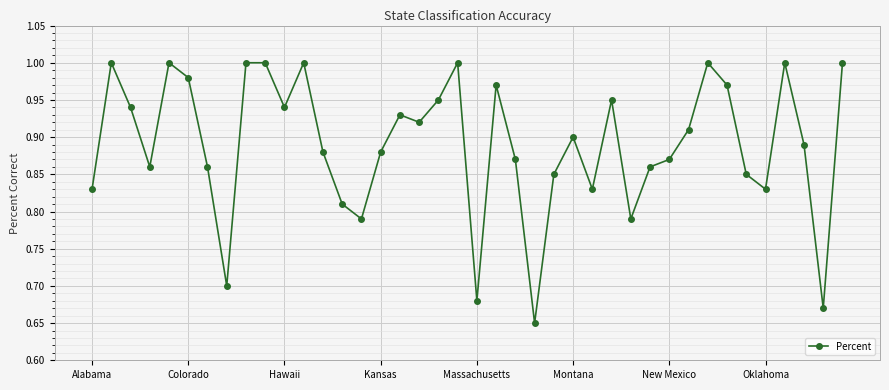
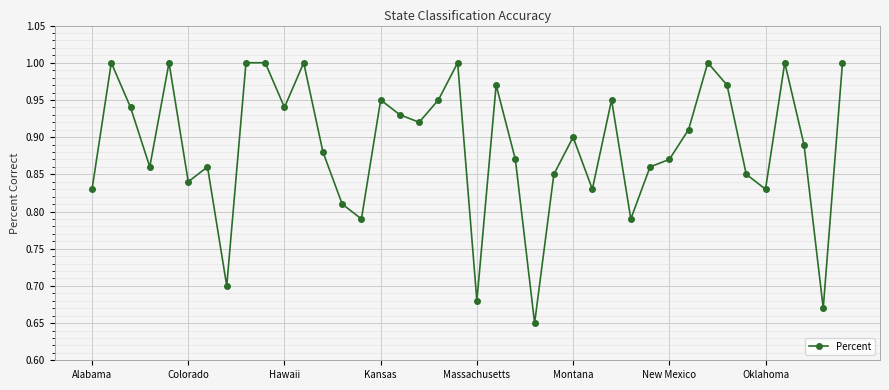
  {
    "Alabama": 0.83,
-   "Colorado": 0.98,
+   "Colorado": 0.84,
    "Hawaii": 0.94,
-   "Kansas": 0.88,
+   "Kansas": 0.95,
    "Massachusetts": 0.68,
    "Montana": 0.90,
    "New Mexico": 0.87,
    "Oklahoma": 0.83
  }
